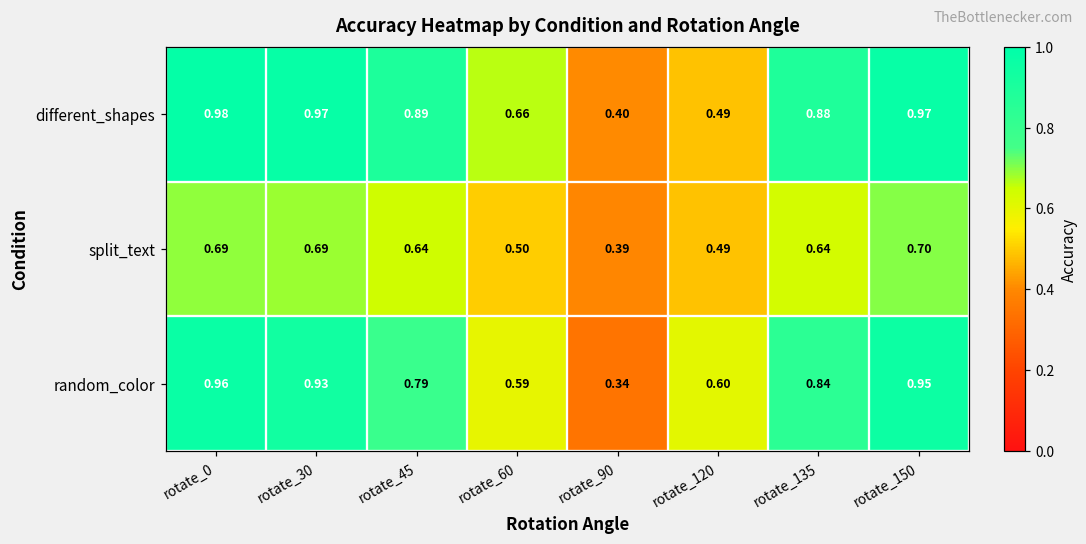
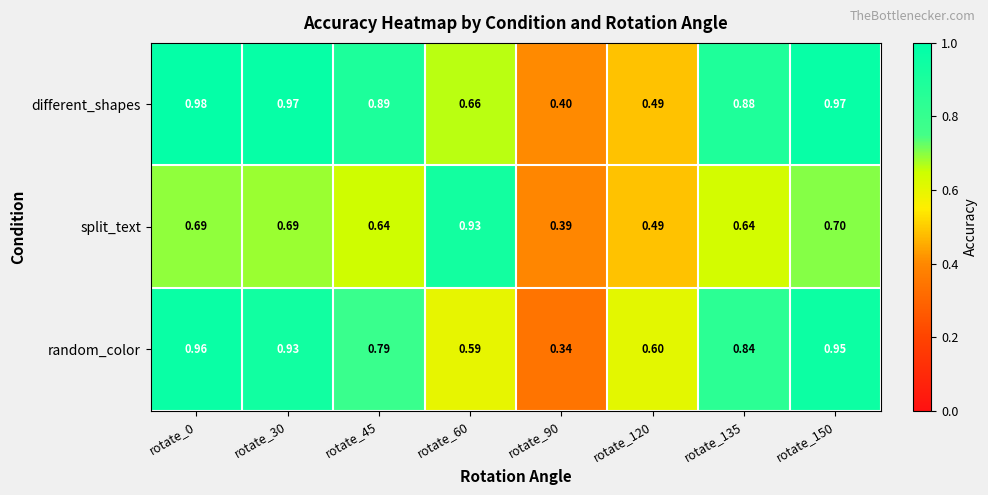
  {
    "different_shapes": {
      "rotate_0": 0.98,
      "rotate_30": 0.97,
      "rotate_45": 0.89,
      "rotate_60": 0.66,
      "rotate_90": 0.40,
      "rotate_120": 0.49,
      "rotate_135": 0.88,
      "rotate_150": 0.97
    },
    "split_text": {
      "rotate_0": 0.69,
      "rotate_30": 0.69,
      "rotate_45": 0.64,
-     "rotate_60": 0.50,
+     "rotate_60": 0.93,
      "rotate_90": 0.39,
      "rotate_120": 0.49,
      "rotate_135": 0.64,
      "rotate_150": 0.70
    },
    "random_color": {
      "rotate_0": 0.96,
      "rotate_30": 0.93,
      "rotate_45": 0.79,
      "rotate_60": 0.59,
      "rotate_90": 0.34,
      "rotate_120": 0.60,
      "rotate_135": 0.84,
      "rotate_150": 0.95
    }
  }
